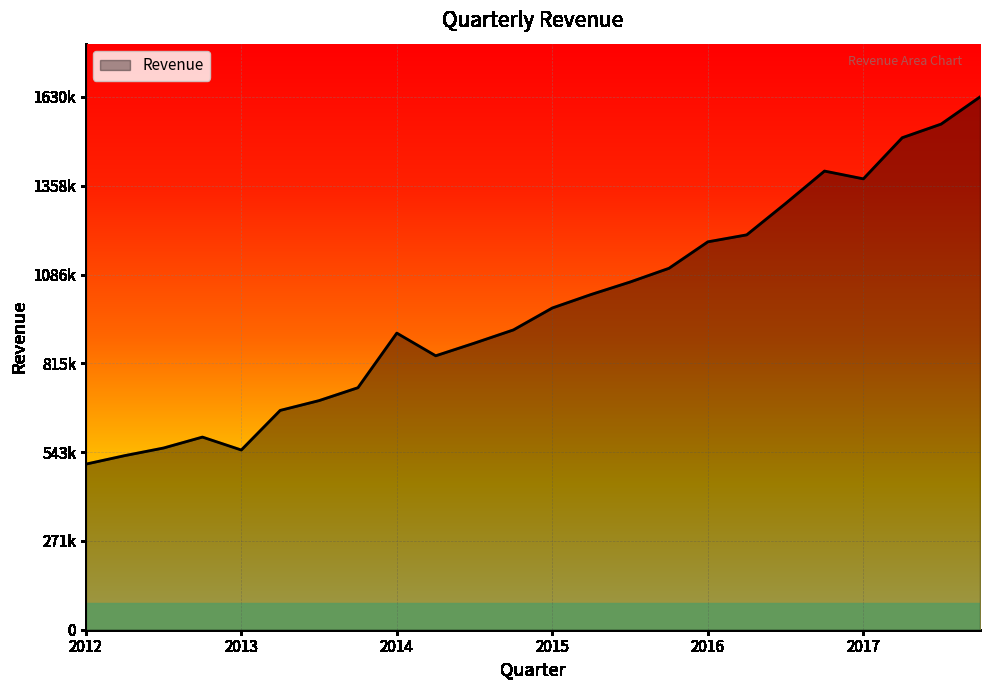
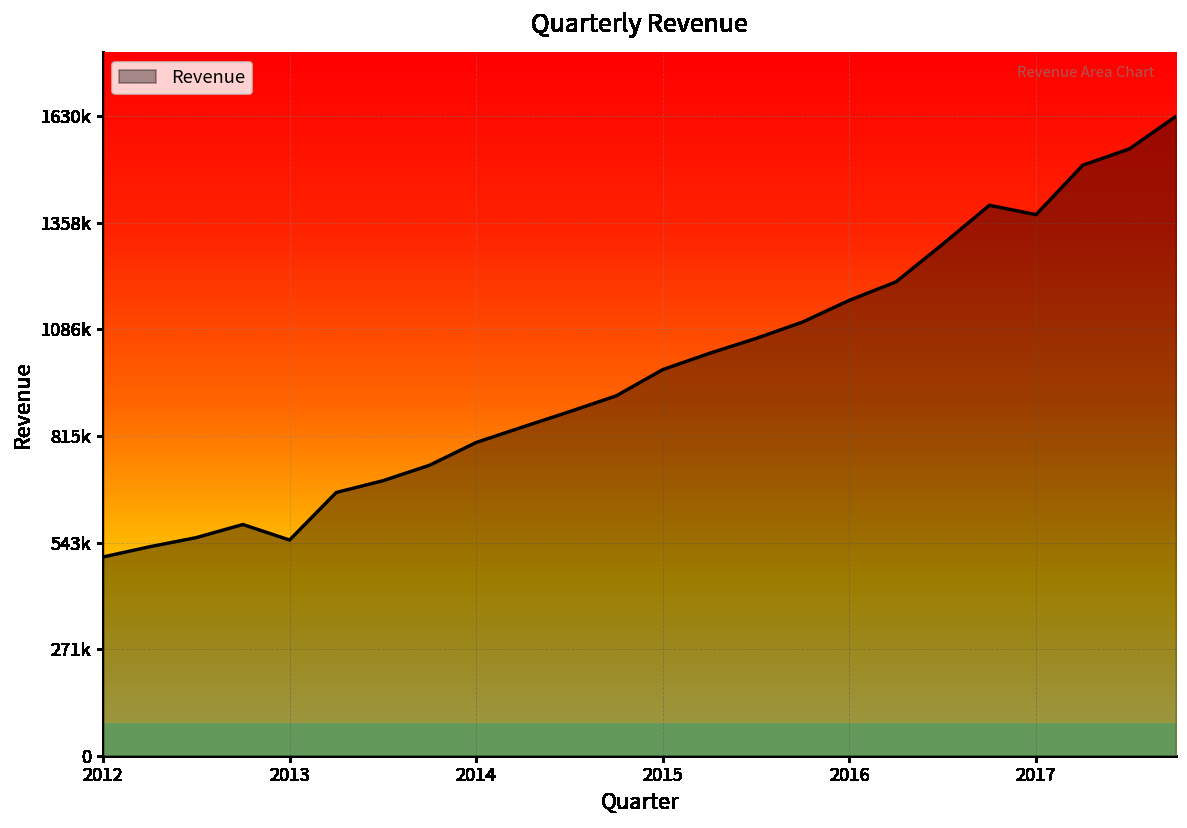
  {
    "2012": 510000,
    "2013": 550000,
-   "2014": 910000,
+   "2014": 800000,
    "2015": 980000,
-   "2016": 1190000,
+   "2016": 1160000,
    "2017": 1380000
  }
